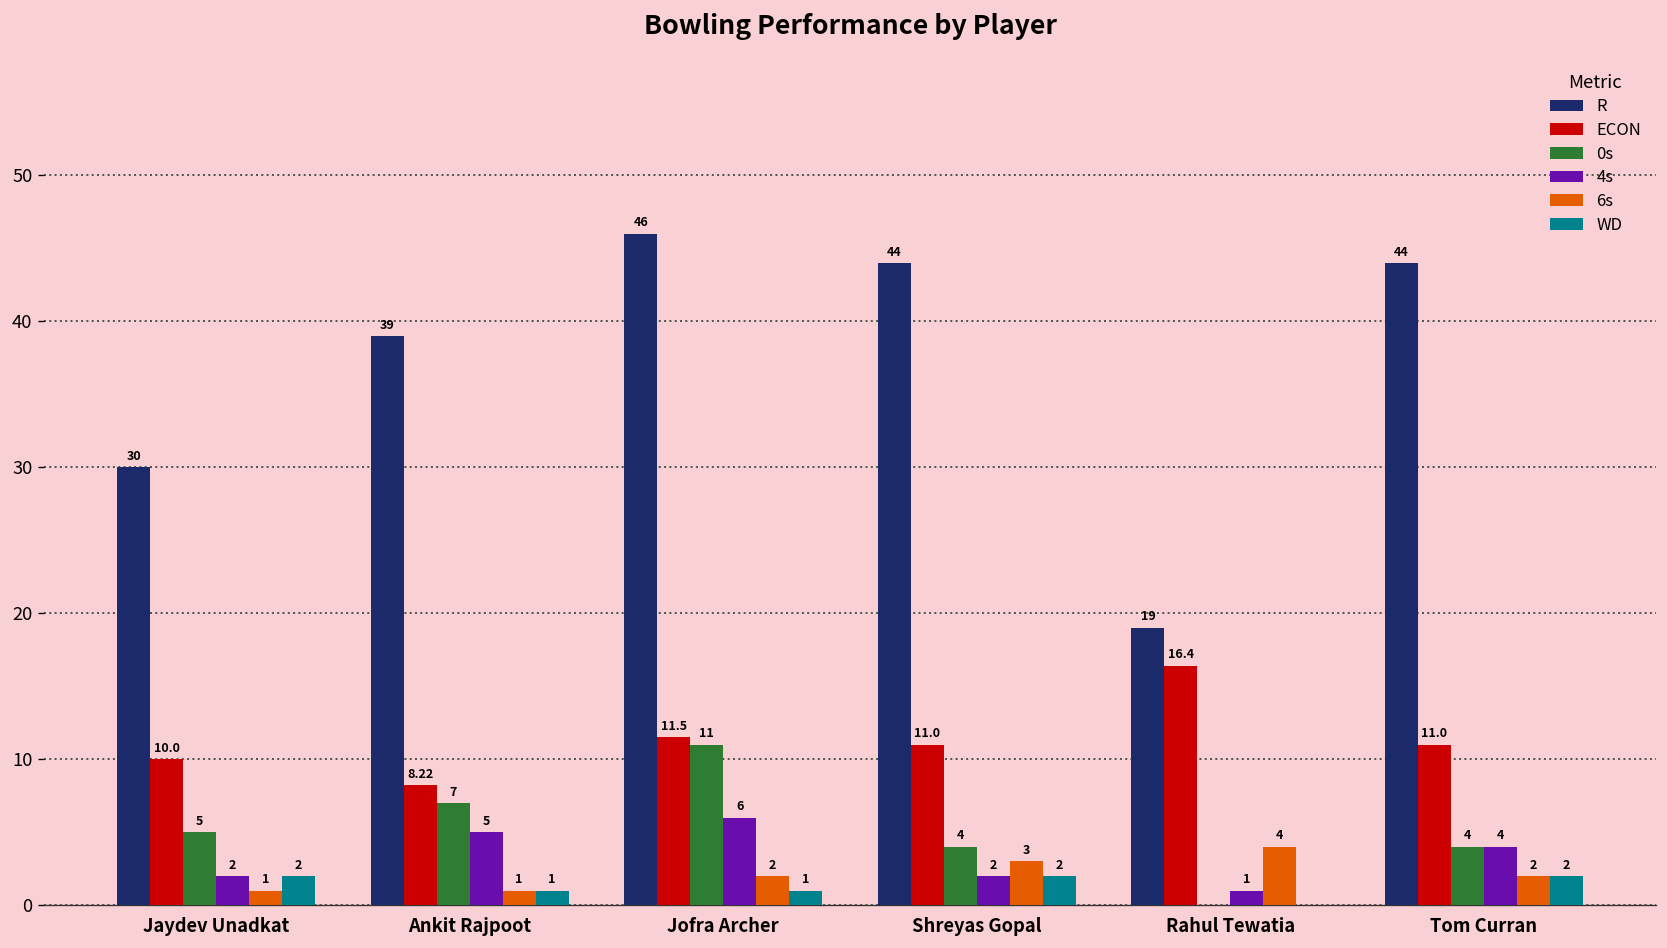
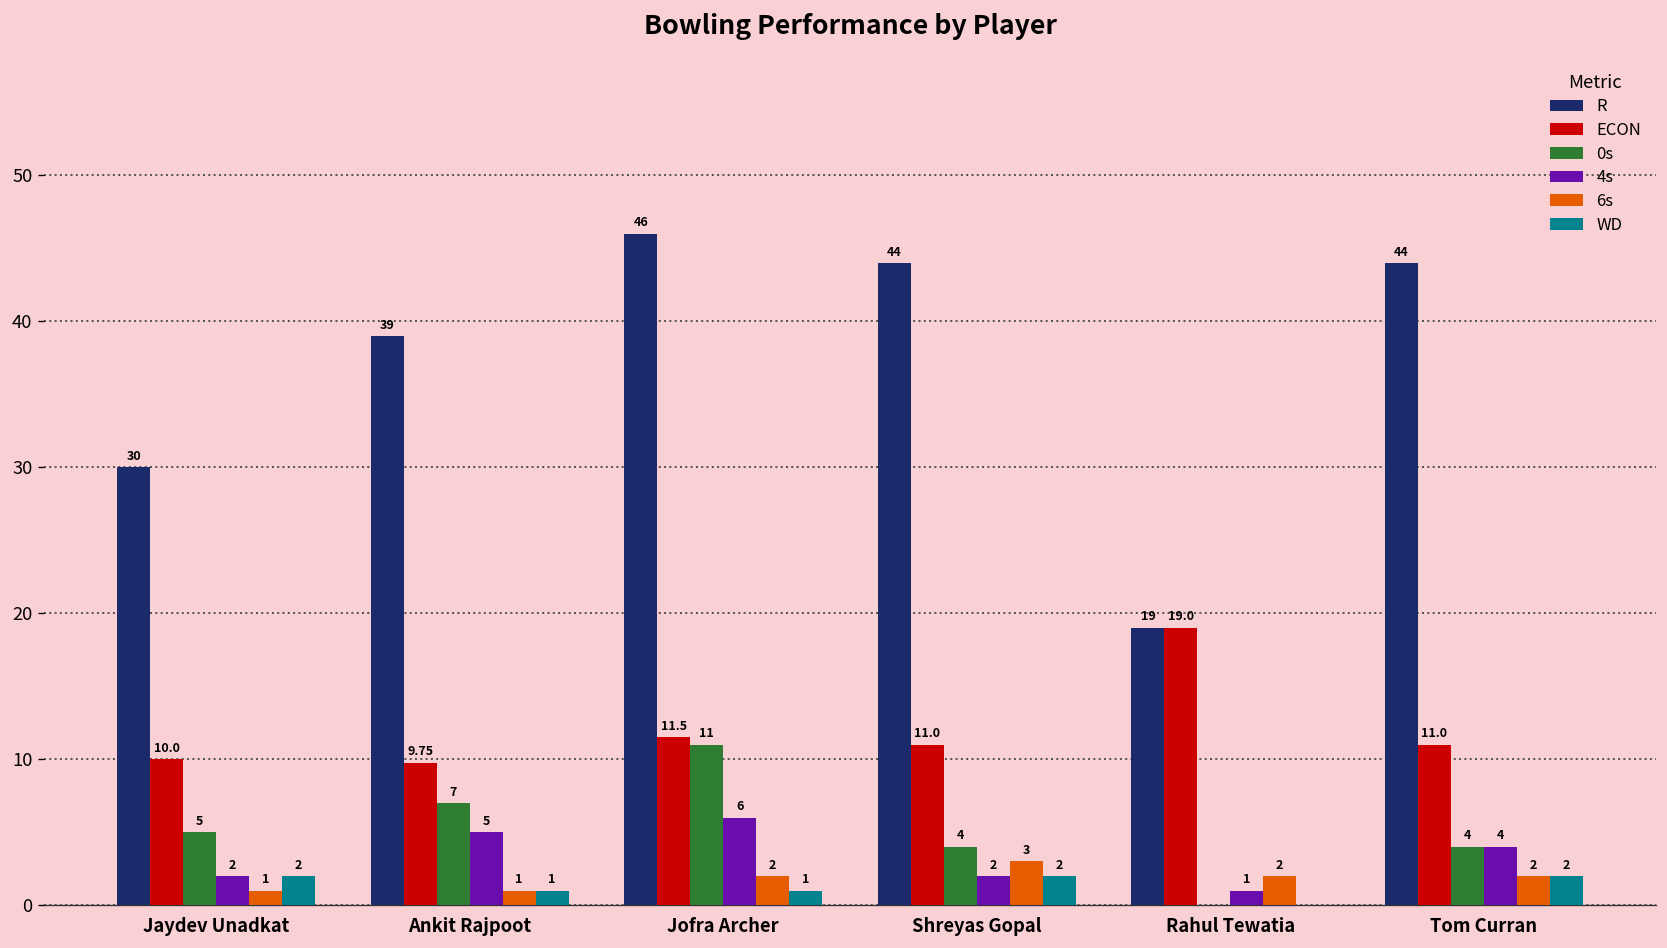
  {
    "R": {
      "Jaydev Unadkat": 30,
      "Ankit Rajpoot": 39,
      "Jofra Archer": 46,
      "Shreyas Gopal": 44,
      "Rahul Tewatia": 19,
      "Tom Curran": 44
    },
    "ECON": {
      "Jaydev Unadkat": 10.0,
-     "Ankit Rajpoot": 8.22,
+     "Ankit Rajpoot": 9.75,
      "Jofra Archer": 11.5,
      "Shreyas Gopal": 11.0,
-     "Rahul Tewatia": 16.4,
+     "Rahul Tewatia": 19.0,
      "Tom Curran": 11.0
    },
    "0s": {
      "Jaydev Unadkat": 5,
      "Ankit Rajpoot": 7,
      "Jofra Archer": 11,
      "Shreyas Gopal": 4,
      "Tom Curran": 4
    },
    "4s": {
      "Jaydev Unadkat": 2,
      "Ankit Rajpoot": 5,
      "Jofra Archer": 6,
      "Shreyas Gopal": 2,
      "Rahul Tewatia": 1,
      "Tom Curran": 4
    },
    "6s": {
      "Jaydev Unadkat": 1,
      "Ankit Rajpoot": 1,
      "Jofra Archer": 2,
      "Shreyas Gopal": 3,
-     "Rahul Tewatia": 4,
+     "Rahul Tewatia": 2,
      "Tom Curran": 2
    },
    "WD": {
      "Jaydev Unadkat": 2,
      "Ankit Rajpoot": 1,
      "Jofra Archer": 1,
      "Shreyas Gopal": 2,
      "Tom Curran": 2
    }
  }
